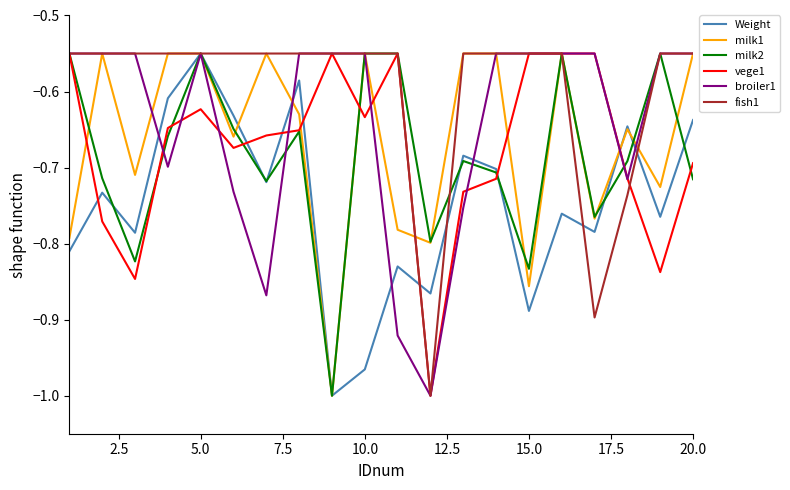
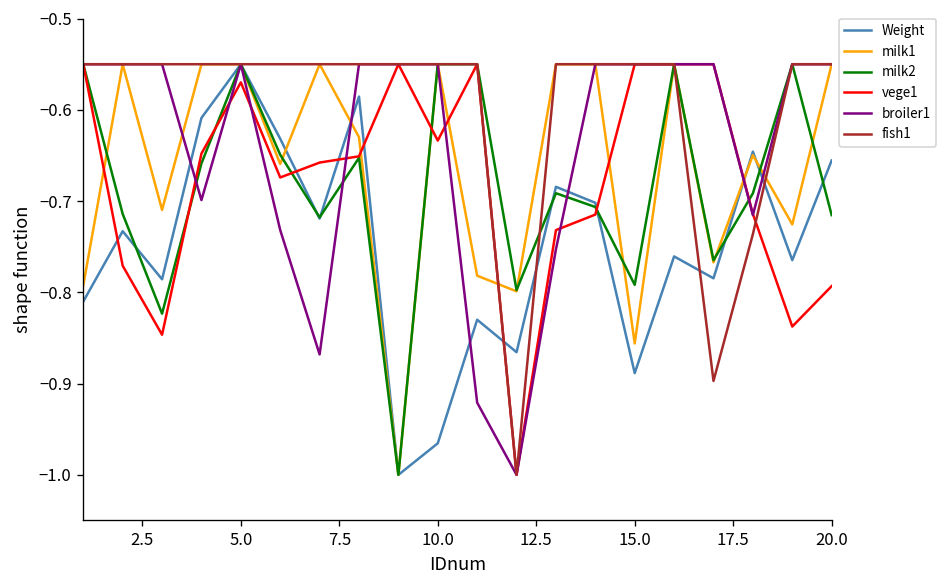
  {
    "Weight": {
      "10.0": -0.97,
      "15.0": -0.89,
-     "20.0": -0.64
+     "20.0": -0.66
    },
    "milk1": {
      "15.0": -0.86
    },
    "milk2": {
-     "15.0": -0.83,
+     "15.0": -0.79,
      "20.0": -0.72
    },
    "vege1": {
-     "5.0": -0.62,
+     "5.0": -0.57,
      "10.0": -0.63,
-     "20.0": -0.69
+     "20.0": -0.79
    }
  }
